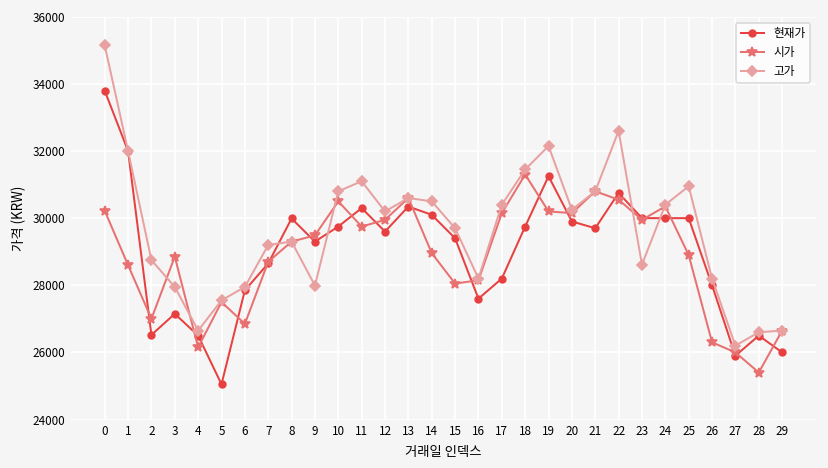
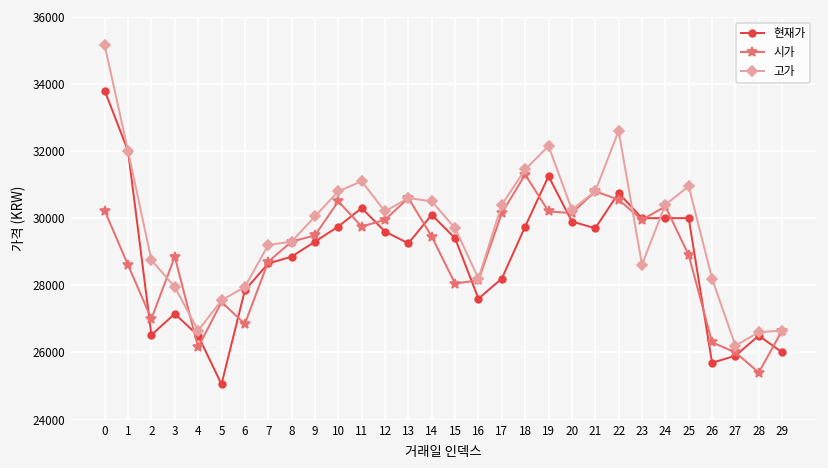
  {
    "현재가": {
      "0": 33800,
      "2": 26500,
      "3": 27200,
      "4": 26500,
      "5": 25100,
      "6": 27900,
-     "8": 30000,
+     "8": 28900,
      "9": 29300,
      "10": 29800,
      "11": 30300,
      "12": 29600,
-     "13": 30300,
+     "13": 29300,
      "14": 30100,
      "15": 29400,
      "16": 27600,
      "17": 28200,
      "18": 29800,
      "19": 31300,
      "20": 29900,
      "21": 29700,
      "22": 30800,
      "24": 30000,
      "25": 30000,
-     "26": 28000,
+     "26": 25700,
      "27": 25900,
      "28": 26500,
      "29": 26000
    },
    "시가": {
      "0": 30200,
      "1": 28600,
      "2": 27000,
      "3": 28900,
      "4": 26200,
      "6": 26900,
      "9": 29500,
      "10": 30500,
      "11": 29800,
      "12": 30000,
-     "14": 29000,
+     "14": 29500,
      "15": 28100,
      "17": 30200,
      "18": 31300,
      "19": 30200,
      "20": 30200,
      "22": 30600,
      "25": 28900,
      "26": 26300,
      "27": 26000,
      "28": 25400
    },
    "고가": {
      "0": 35200,
      "2": 28800,
      "3": 28000,
      "4": 26700,
      "6": 28000,
      "7": 29200,
-     "9": 28000,
+     "9": 30100,
      "10": 30800,
      "11": 31100,
      "12": 30200,
      "14": 30500,
      "15": 29700,
      "17": 30400,
      "18": 31500,
      "19": 32200,
      "20": 30300,
      "22": 32600,
      "23": 28600,
      "25": 31000,
      "26": 28200,
      "27": 26200,
      "28": 26600
    }
  }
